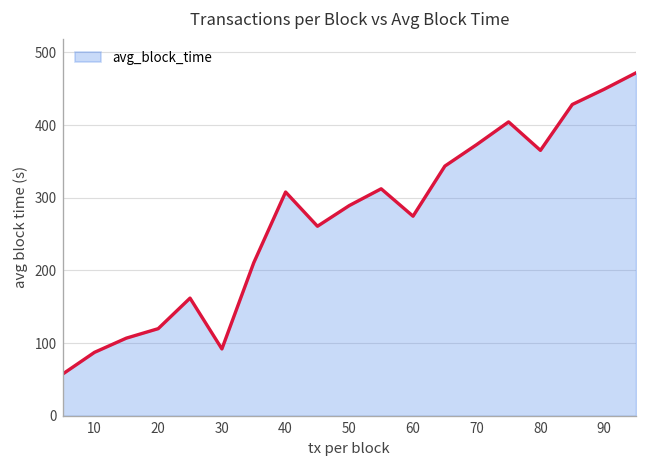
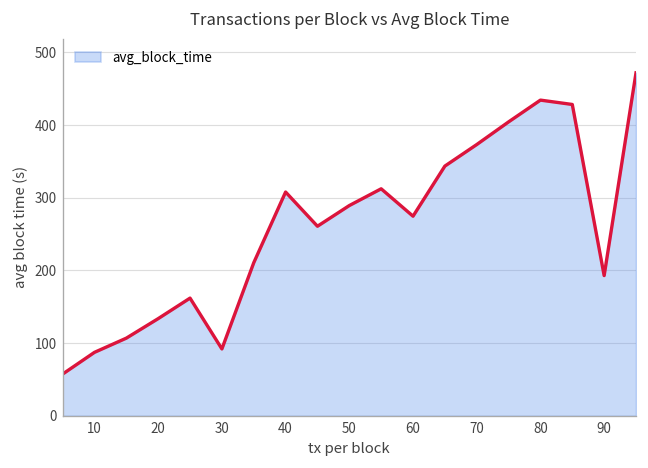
  {
    "10": 90,
-   "20": 120,
+   "20": 130,
    "30": 90,
    "40": 310,
    "50": 290,
    "60": 270,
    "70": 370,
-   "80": 370,
-   "90": 450
+   "80": 430,
+   "90": 190
  }
